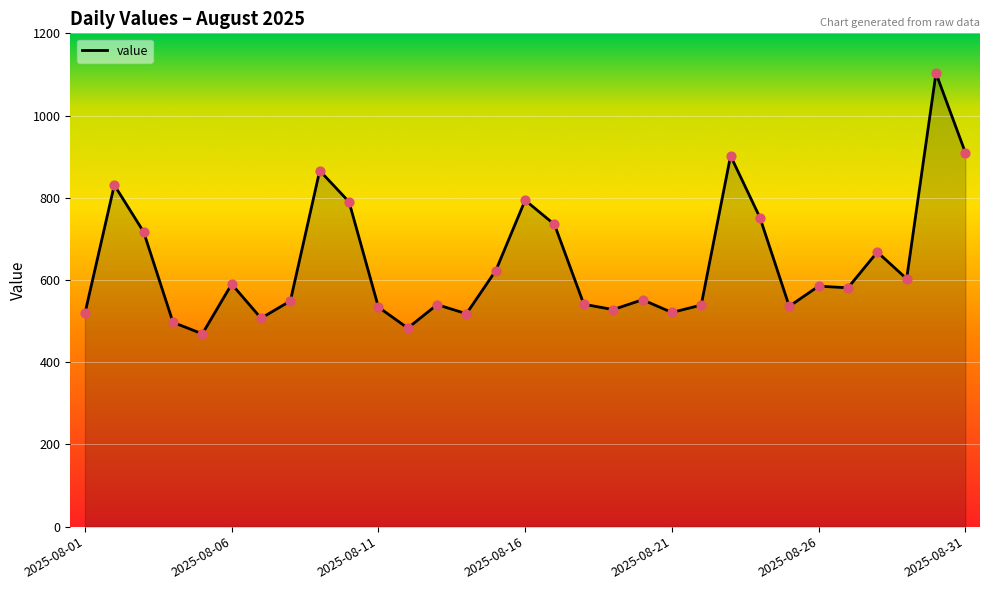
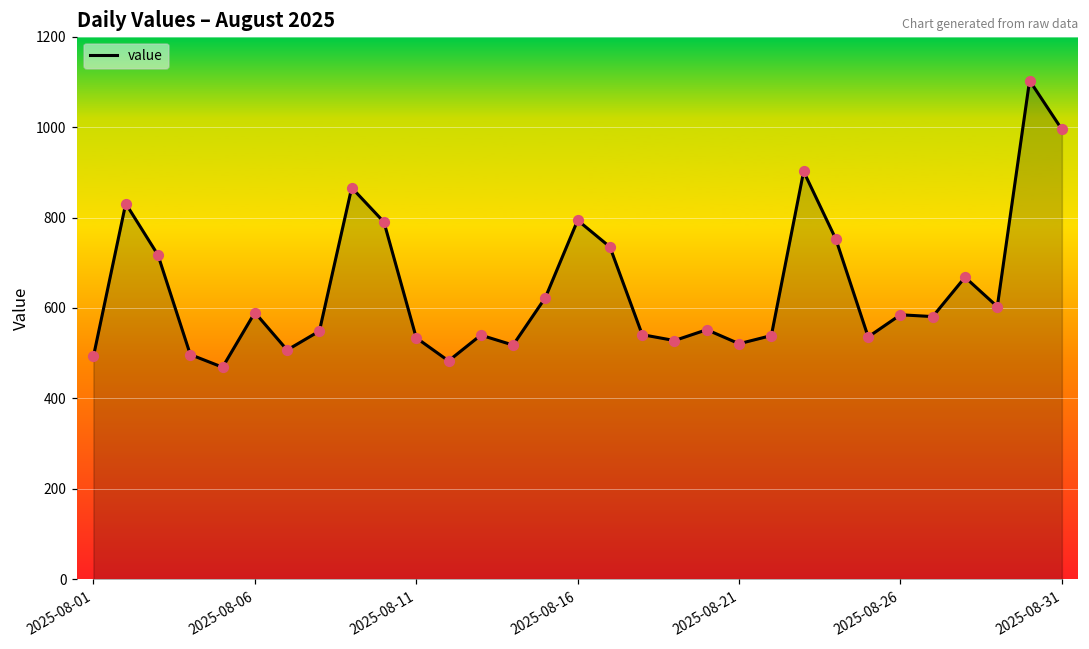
  {
-   "2025-08-01": 520,
+   "2025-08-01": 490,
    "2025-08-06": 590,
    "2025-08-11": 530,
    "2025-08-16": 790,
    "2025-08-21": 520,
    "2025-08-26": 590,
-   "2025-08-31": 910
+   "2025-08-31": 1000
  }
